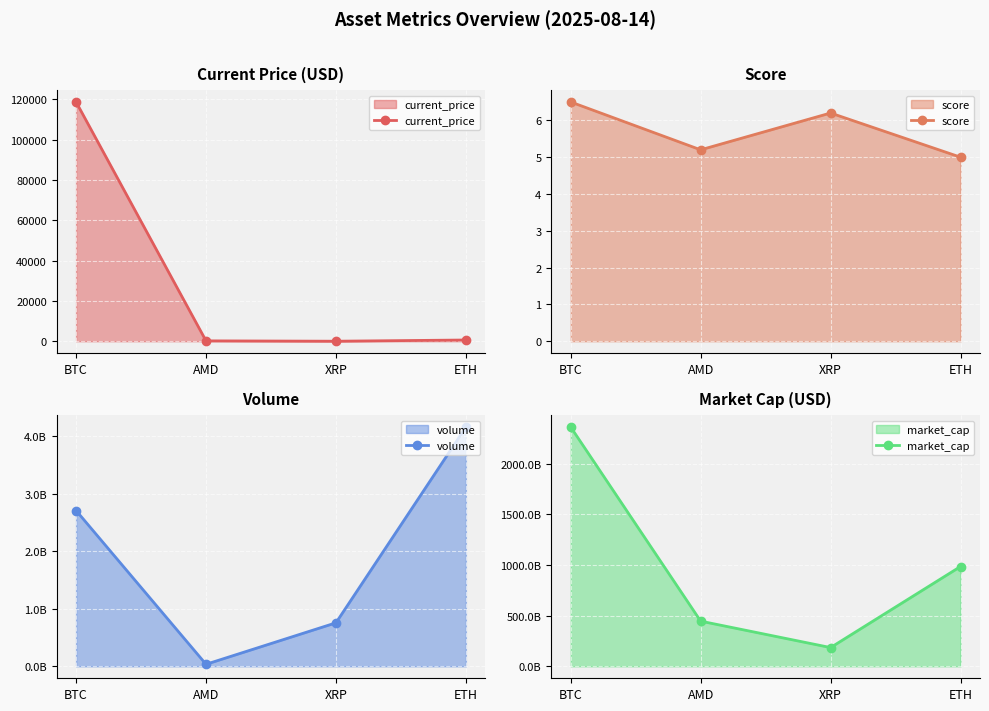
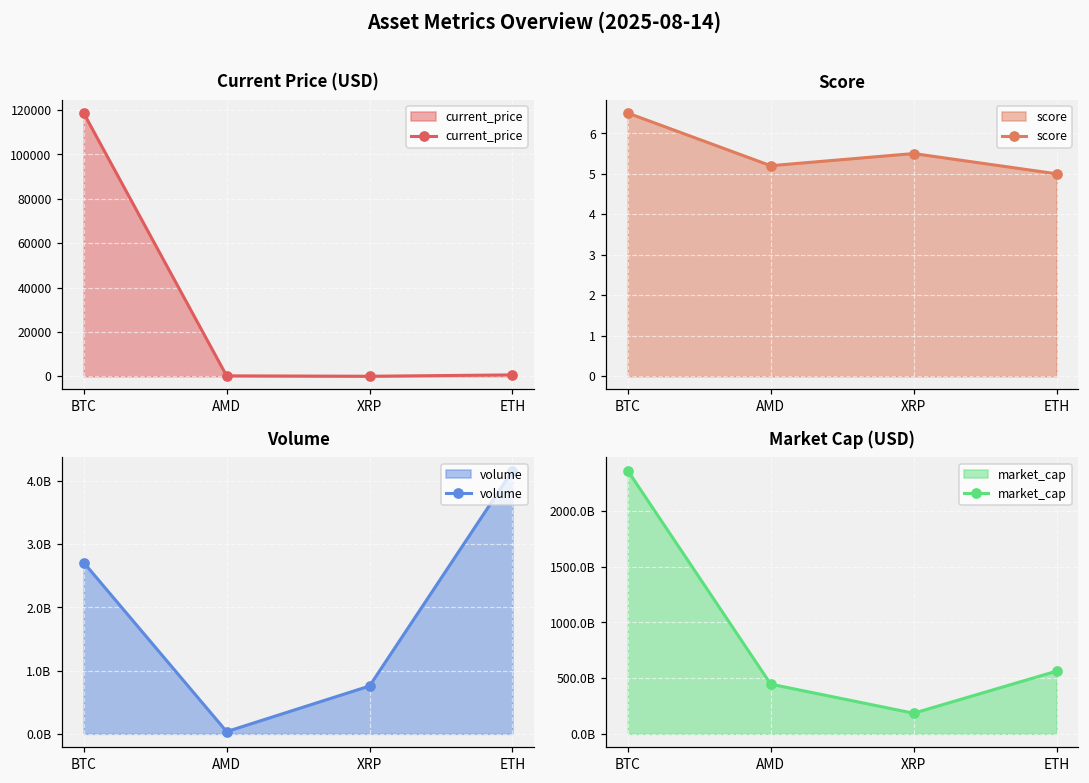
  {
    "Current Price (USD)": {
      "BTC": 119000,
      "AMD": 0,
      "XRP": 0,
      "ETH": 1000
    },
    "Score": {
      "BTC": 6.5,
      "AMD": 5.2,
-     "XRP": 6.2,
+     "XRP": 5.5,
      "ETH": 5.0
    },
    "Volume": {
      "BTC": 2700000000,
      "AMD": 0,
      "XRP": 800000000
    },
    "Market Cap (USD)": {
      "BTC": 2360000000000,
      "AMD": 450000000000,
      "XRP": 190000000000,
-     "ETH": 990000000000
+     "ETH": 560000000000
    }
  }
